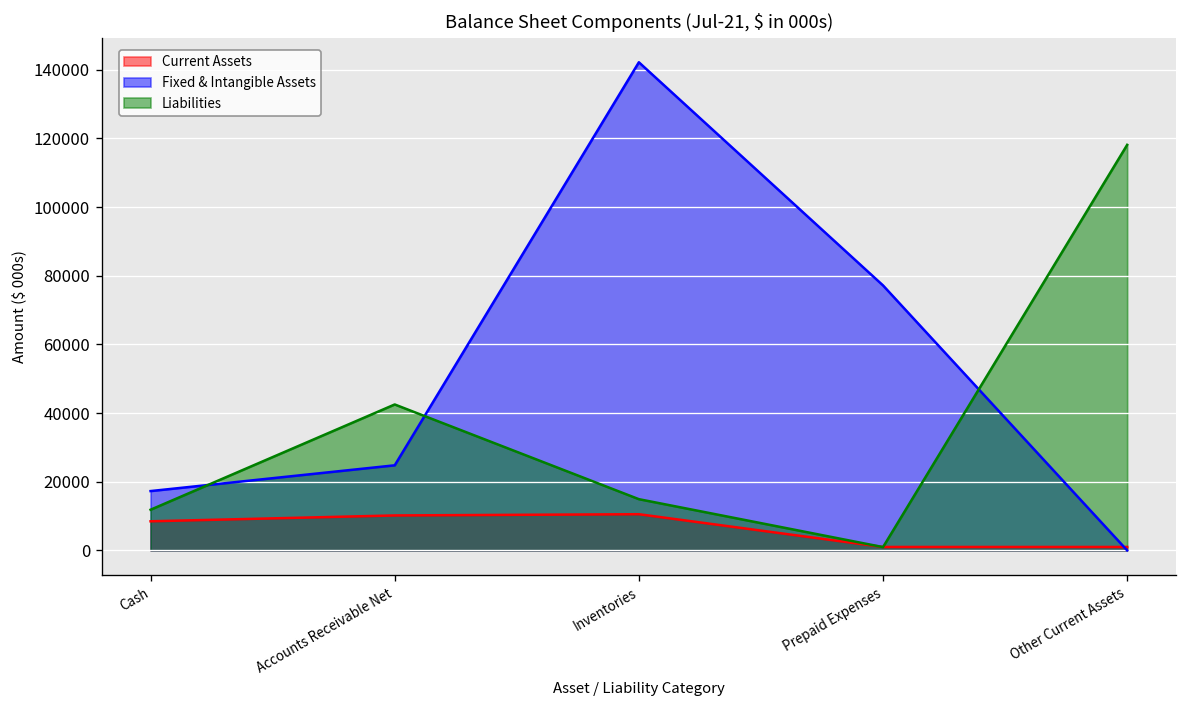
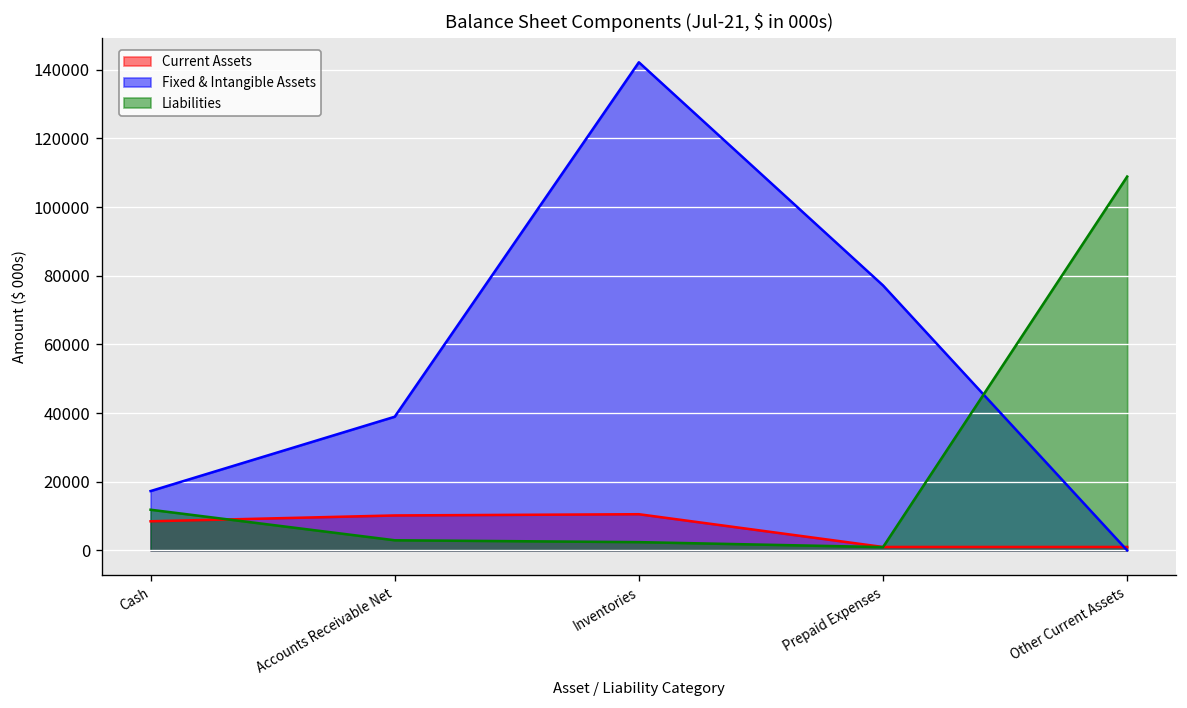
  {
    "Current Assets": {
      "Cash": 8000,
      "Accounts Receivable Net": 10000,
      "Inventories": 11000,
      "Other Current Assets": 1000
    },
    "Fixed & Intangible Assets": {
      "Cash": 17000,
-     "Accounts Receivable Net": 25000,
+     "Accounts Receivable Net": 39000,
      "Inventories": 142000,
      "Prepaid Expenses": 77000,
      "Other Current Assets": 0
    },
    "Liabilities": {
      "Cash": 12000,
-     "Accounts Receivable Net": 43000,
-     "Inventories": 15000,
-     "Other Current Assets": 118000
+     "Accounts Receivable Net": 3000,
+     "Inventories": 2000,
+     "Other Current Assets": 109000
    }
  }
